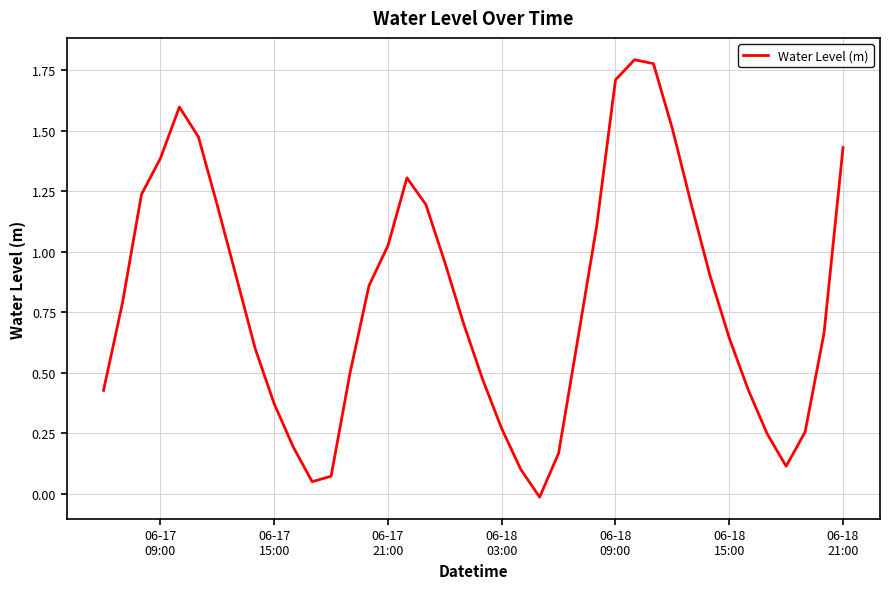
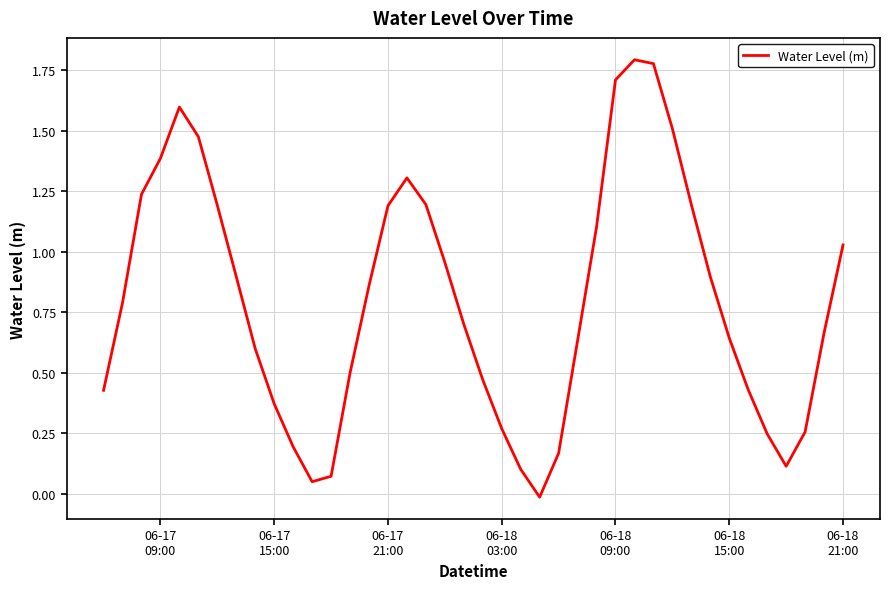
  {
    "06-17 09:00": 1.39,
    "06-17 15:00": 0.37,
-   "06-17 21:00": 1.02,
+   "06-17 21:00": 1.19,
    "06-18 03:00": 0.27,
    "06-18 09:00": 1.71,
    "06-18 15:00": 0.64,
-   "06-18 21:00": 1.43
+   "06-18 21:00": 1.03
  }
